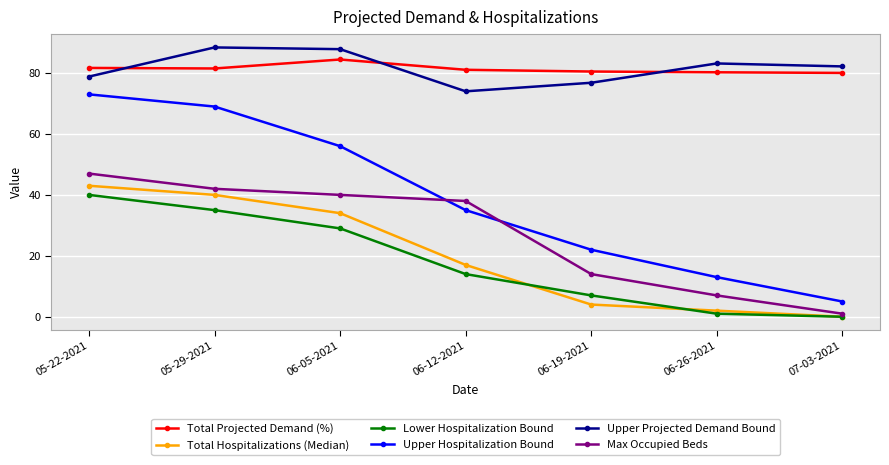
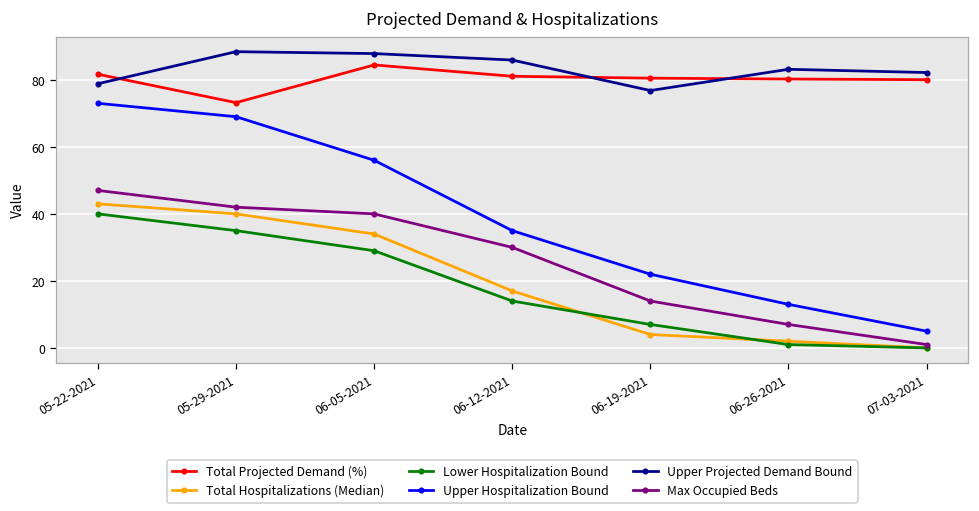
  {
    "Total Projected Demand (%)": {
      "05-22-2021": 82,
-     "05-29-2021": 82,
+     "05-29-2021": 73,
      "06-05-2021": 84,
      "06-12-2021": 81,
      "06-19-2021": 81,
      "06-26-2021": 80,
      "07-03-2021": 80
    },
    "Total Hospitalizations (Median)": {
      "05-22-2021": 43,
      "05-29-2021": 40,
      "06-05-2021": 34,
      "06-12-2021": 17,
      "06-19-2021": 4,
      "06-26-2021": 2
    },
    "Lower Hospitalization Bound": {
      "05-22-2021": 40,
      "05-29-2021": 35,
      "06-05-2021": 29,
      "06-12-2021": 14,
      "06-19-2021": 7,
      "06-26-2021": 1
    },
    "Upper Hospitalization Bound": {
      "05-22-2021": 73,
      "05-29-2021": 69,
      "06-05-2021": 56,
      "06-12-2021": 35,
      "06-19-2021": 22,
      "06-26-2021": 13,
      "07-03-2021": 5
    },
    "Upper Projected Demand Bound": {
      "05-22-2021": 79,
      "05-29-2021": 88,
      "06-05-2021": 88,
-     "06-12-2021": 74,
+     "06-12-2021": 86,
      "06-19-2021": 77,
      "06-26-2021": 83,
      "07-03-2021": 82
    },
    "Max Occupied Beds": {
      "05-22-2021": 47,
      "05-29-2021": 42,
      "06-05-2021": 40,
-     "06-12-2021": 38,
+     "06-12-2021": 30,
      "06-19-2021": 14,
      "06-26-2021": 7,
      "07-03-2021": 1
    }
  }
